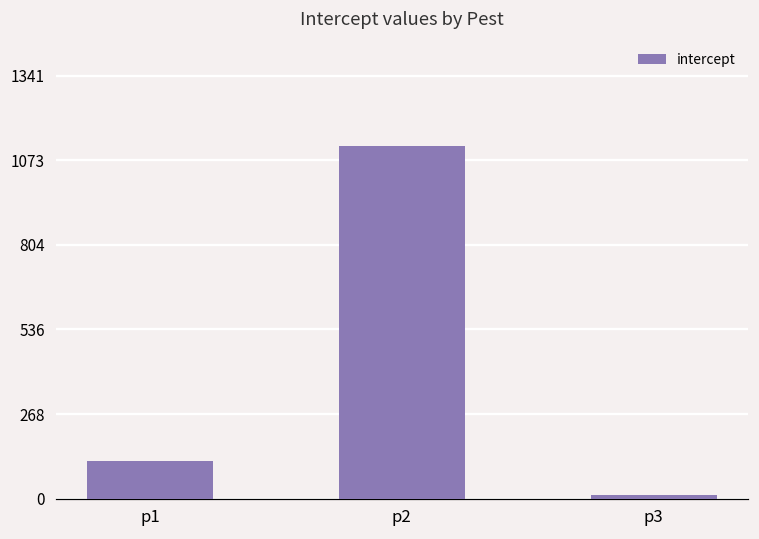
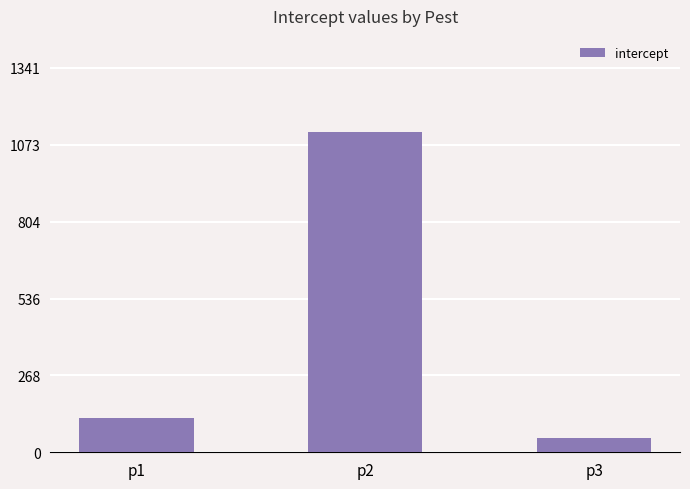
  {
    "p1": 120,
    "p2": 1120,
-   "p3": 10
+   "p3": 50
  }
